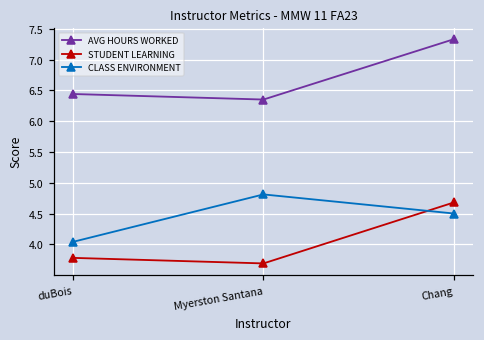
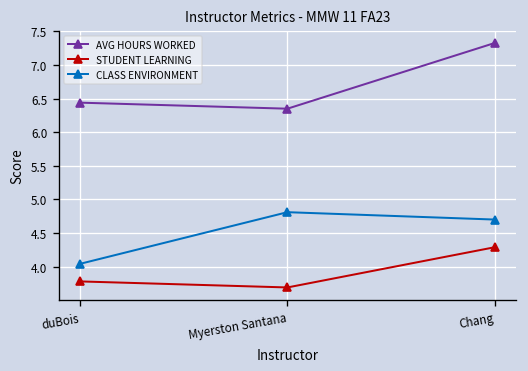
  {
    "AVG HOURS WORKED": {
      "duBois": 6.4,
      "Myerston Santana": 6.4,
      "Chang": 7.3
    },
    "STUDENT LEARNING": {
      "duBois": 3.8,
      "Myerston Santana": 3.7,
-     "Chang": 4.7
+     "Chang": 4.3
    },
    "CLASS ENVIRONMENT": {
      "duBois": 4.0,
      "Myerston Santana": 4.8,
-     "Chang": 4.5
+     "Chang": 4.7
    }
  }
